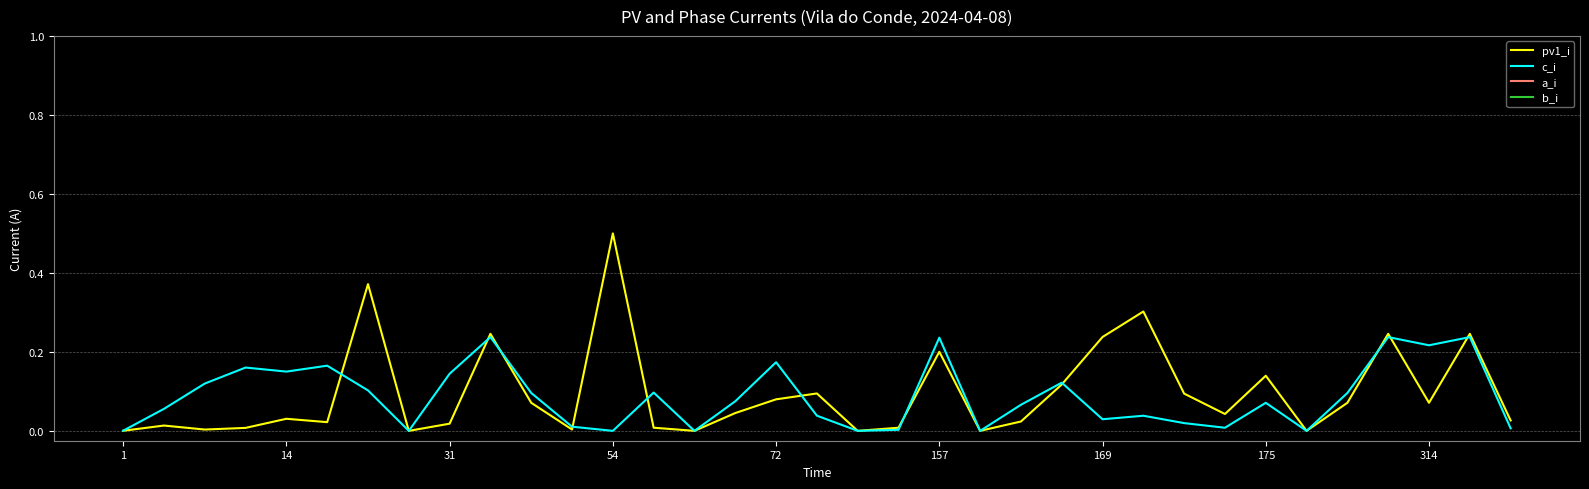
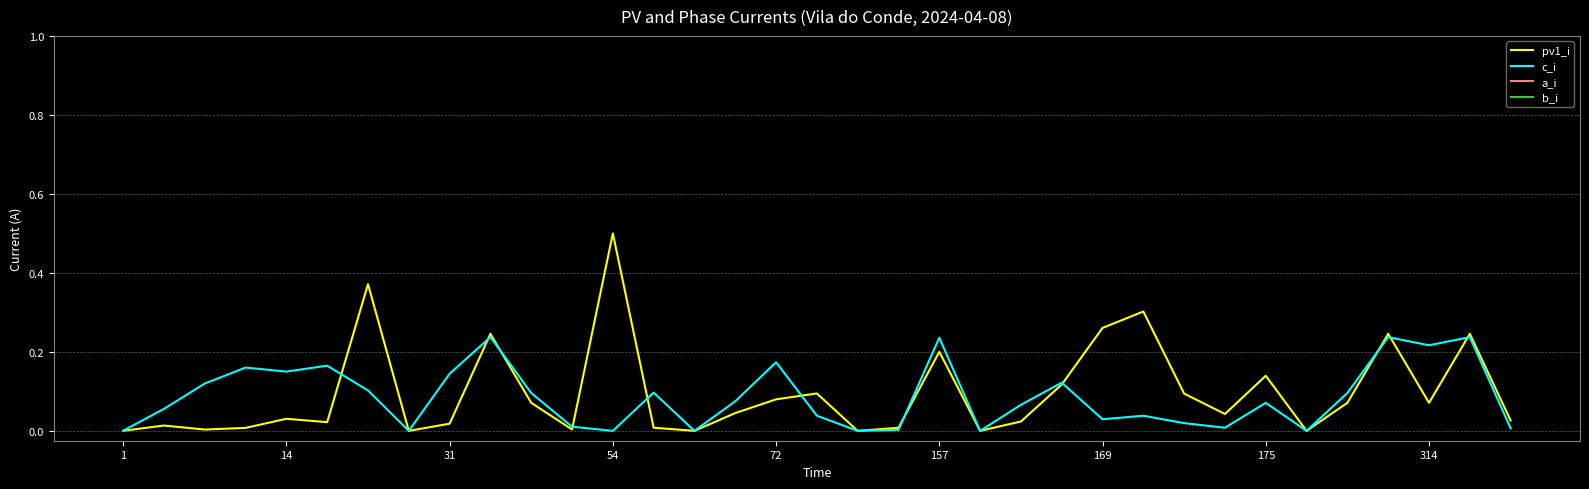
  {
    "pv1_i": {
      "14": 0.03,
      "31": 0.02,
      "54": 0.50,
      "72": 0.08,
      "157": 0.20,
-     "169": 0.24,
+     "169": 0.26,
      "175": 0.14,
      "314": 0.07
    },
    "c_i": {
      "14": 0.15,
      "31": 0.14,
      "54": 0.00,
      "72": 0.17,
      "157": 0.24,
      "169": 0.03,
      "175": 0.07,
      "314": 0.22
    }
  }
